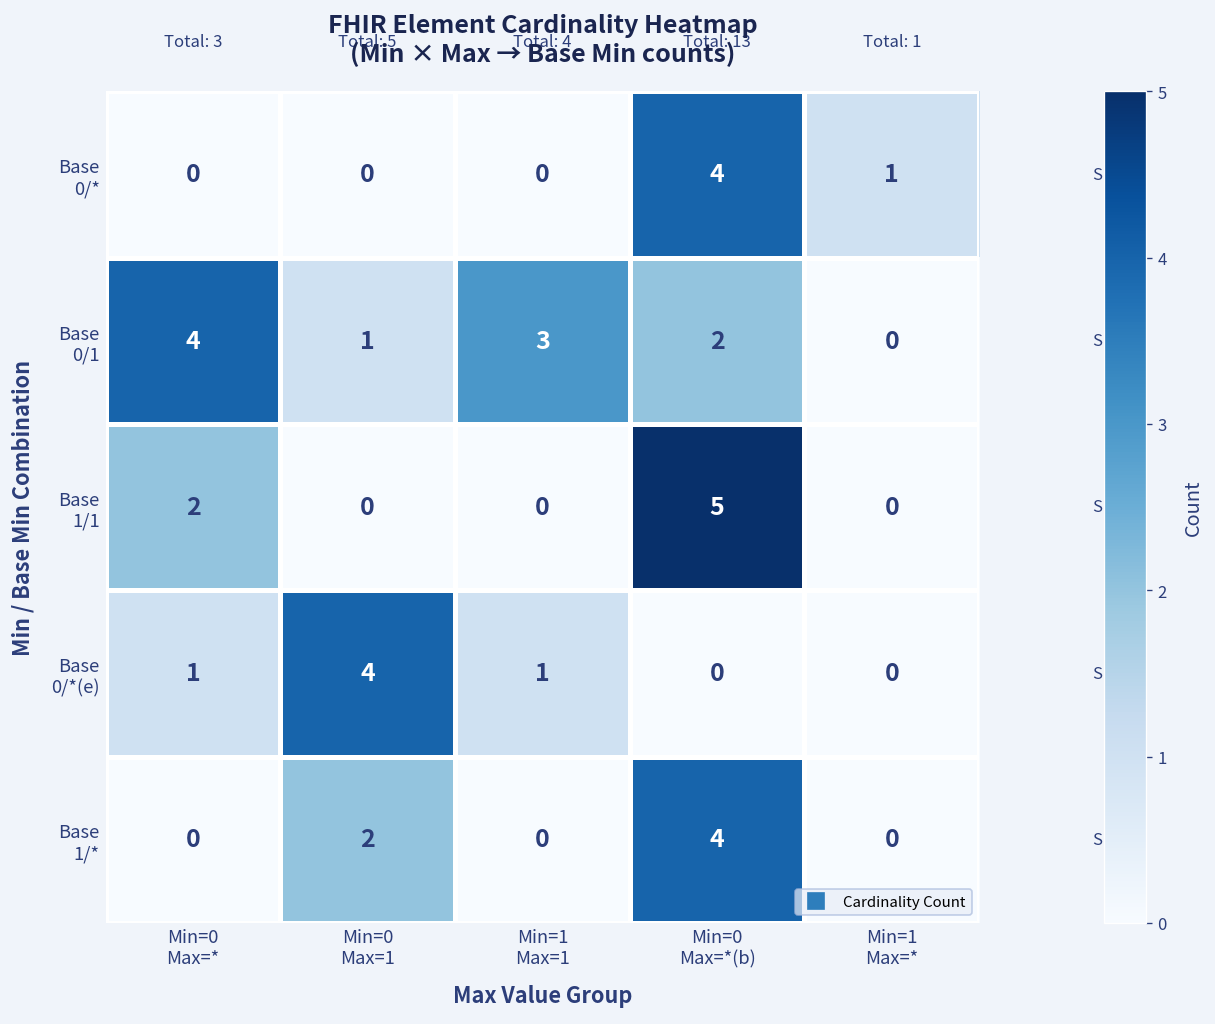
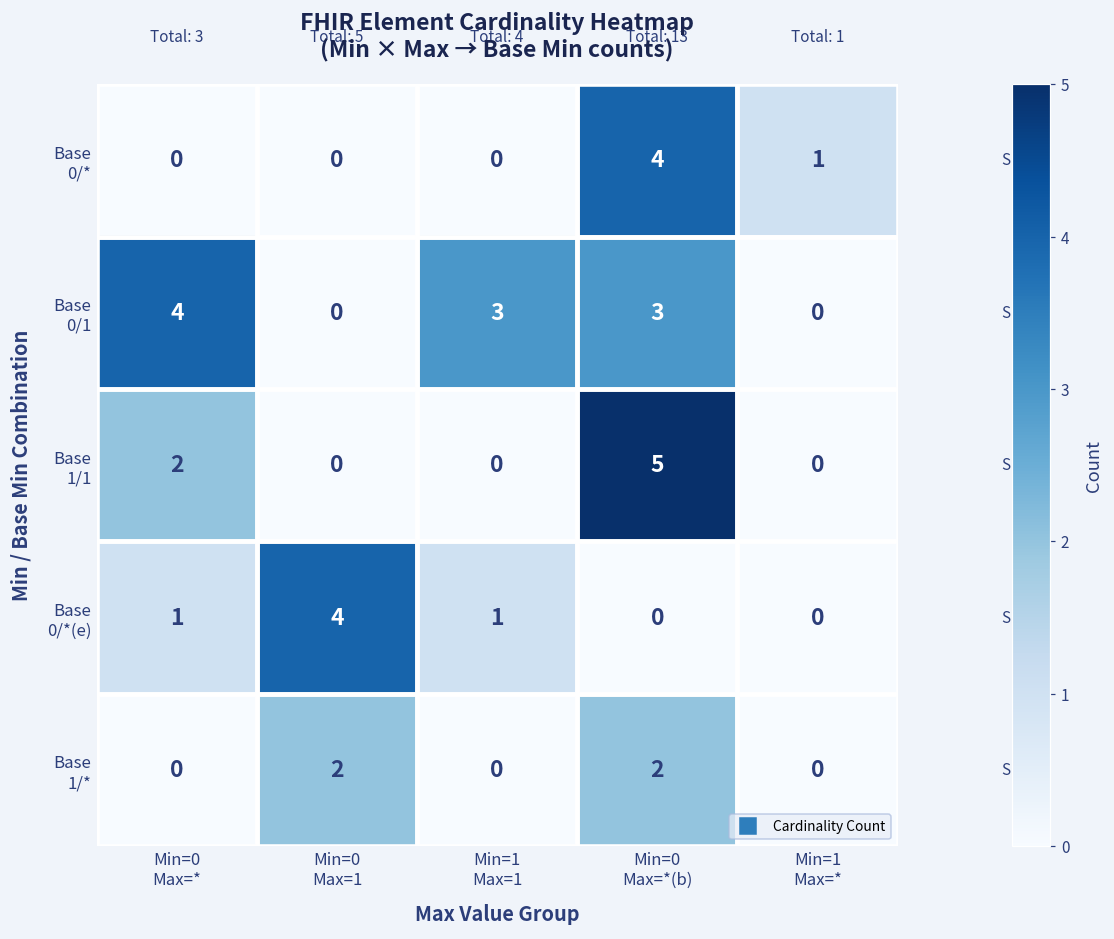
  {
    "Base 0/*": {
      "Min=0 Max=*": 0,
      "Min=0 Max=1": 0,
      "Min=1 Max=1": 0,
      "Min=0 Max=*(b)": 4,
      "Min=1 Max=*": 1
    },
    "Base 0/1": {
      "Min=0 Max=*": 4,
-     "Min=0 Max=1": 1,
+     "Min=0 Max=1": 0,
      "Min=1 Max=1": 3,
-     "Min=0 Max=*(b)": 2,
+     "Min=0 Max=*(b)": 3,
      "Min=1 Max=*": 0
    },
    "Base 1/1": {
      "Min=0 Max=*": 2,
      "Min=0 Max=1": 0,
      "Min=1 Max=1": 0,
      "Min=0 Max=*(b)": 5,
      "Min=1 Max=*": 0
    },
    "Base 0/*(e)": {
      "Min=0 Max=*": 1,
      "Min=0 Max=1": 4,
      "Min=1 Max=1": 1,
      "Min=0 Max=*(b)": 0,
      "Min=1 Max=*": 0
    },
    "Base 1/*": {
      "Min=0 Max=*": 0,
      "Min=0 Max=1": 2,
      "Min=1 Max=1": 0,
-     "Min=0 Max=*(b)": 4,
+     "Min=0 Max=*(b)": 2,
      "Min=1 Max=*": 0
    }
  }
